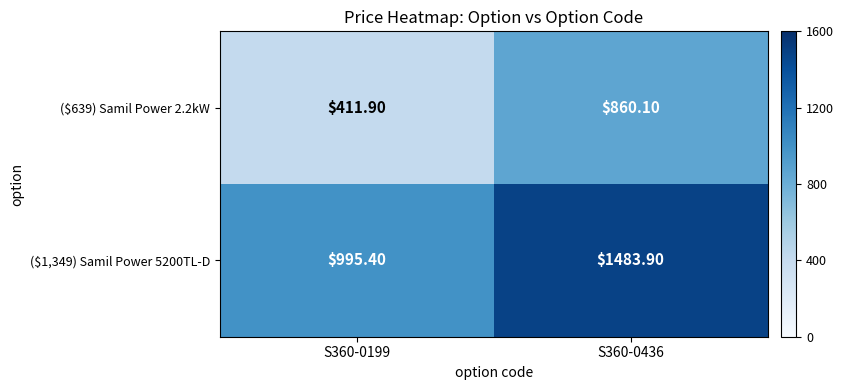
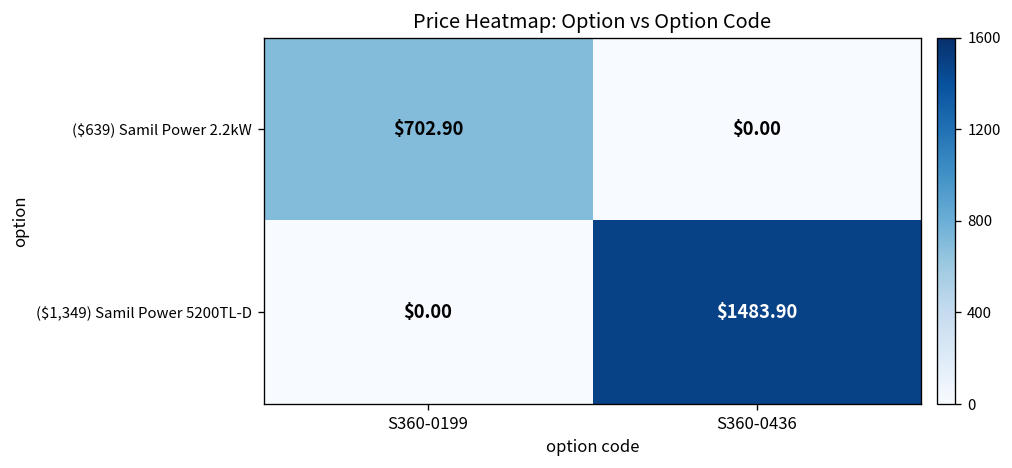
  {
    "($639) Samil Power 2.2kW": {
-     "S360-0199": "$411.90",
-     "S360-0436": "$860.10"
+     "S360-0199": "$702.90",
+     "S360-0436": "$0.00"
    },
    "($1,349) Samil Power 5200TL-D": {
-     "S360-0199": "$995.40",
+     "S360-0199": "$0.00",
      "S360-0436": "$1483.90"
    }
  }
